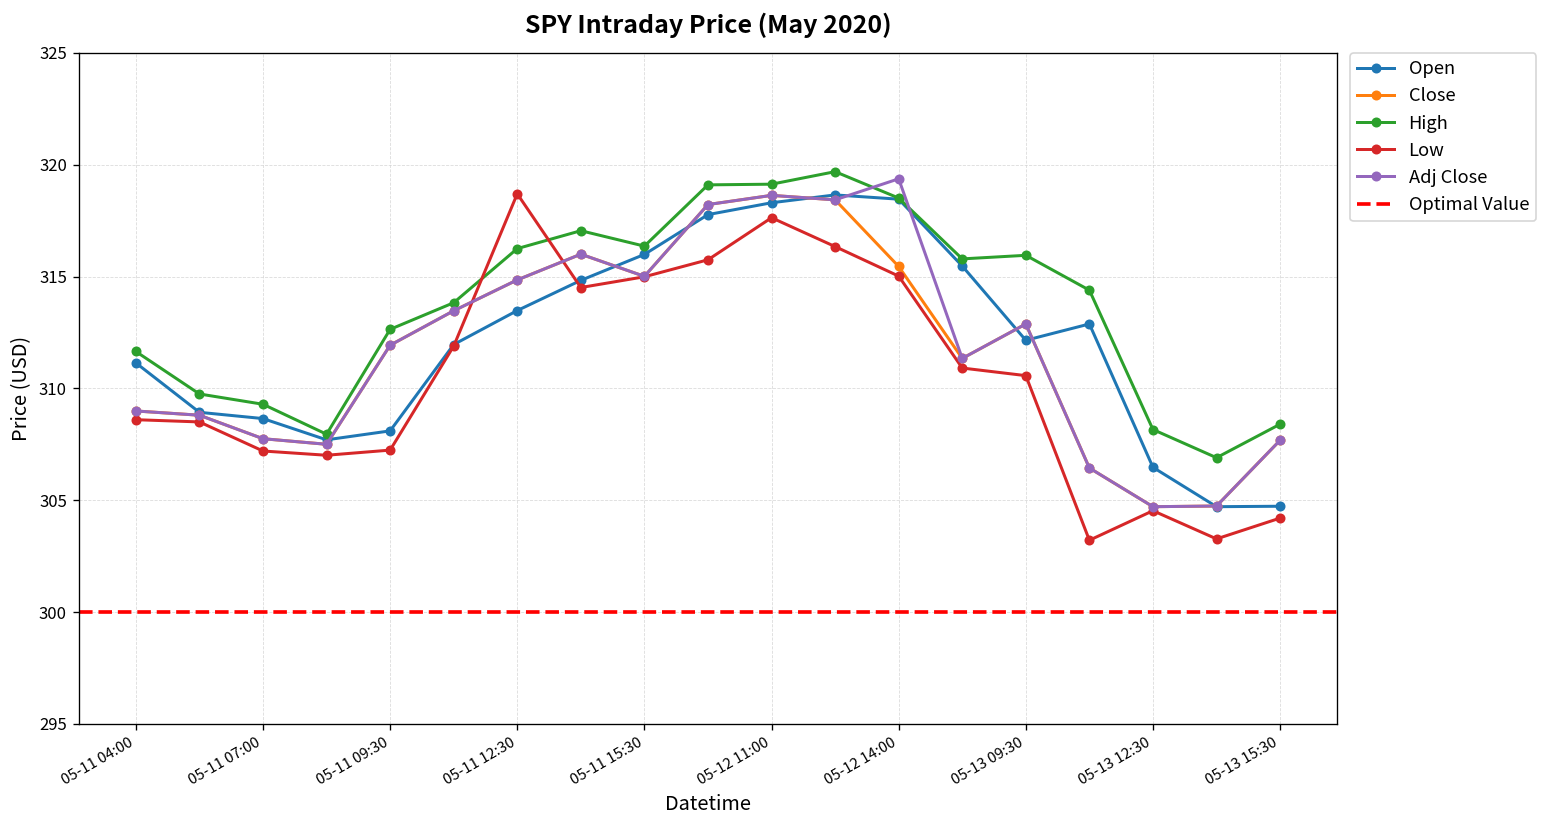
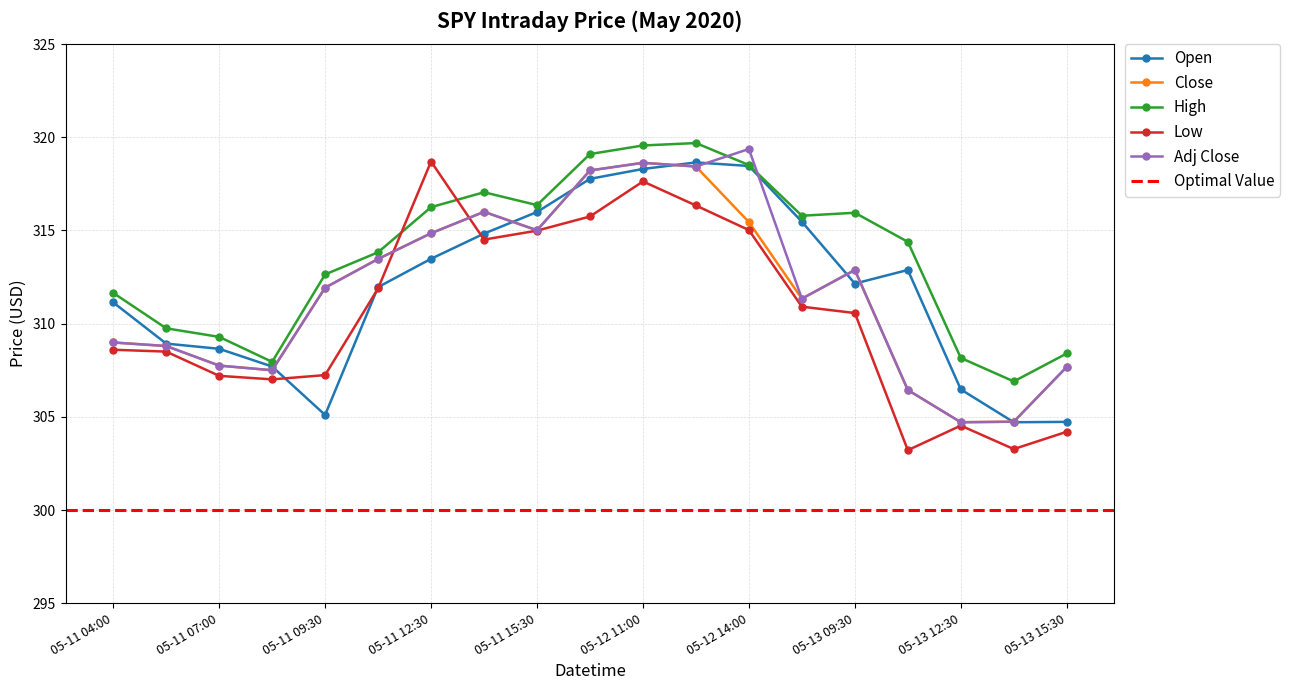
  {
    "Open": {
      "05-11 04:00": 311.1,
      "05-11 07:00": 308.7,
-     "05-11 09:30": 308.1,
+     "05-11 09:30": 305.1,
      "05-11 12:30": 313.5,
      "05-11 15:30": 316.0,
      "05-12 11:00": 318.3,
      "05-13 09:30": 312.2,
      "05-13 12:30": 306.5,
      "05-13 15:30": 304.7
    },
    "Close": {
      "05-12 14:00": 315.5
    },
    "High": {
      "05-11 04:00": 311.7,
      "05-11 07:00": 309.3,
      "05-11 09:30": 312.6,
      "05-11 12:30": 316.3,
      "05-11 15:30": 316.4,
-     "05-12 11:00": 319.1,
+     "05-12 11:00": 319.6,
      "05-13 09:30": 316.0,
      "05-13 12:30": 308.2,
      "05-13 15:30": 308.4
    },
    "Low": {
      "05-11 04:00": 308.6,
      "05-11 07:00": 307.2,
      "05-11 09:30": 307.2,
      "05-11 12:30": 318.7,
      "05-12 11:00": 317.6,
      "05-12 14:00": 315.0,
      "05-13 09:30": 310.6,
      "05-13 12:30": 304.5,
      "05-13 15:30": 304.2
    },
    "Adj Close": {
      "05-12 14:00": 319.4
    }
  }
